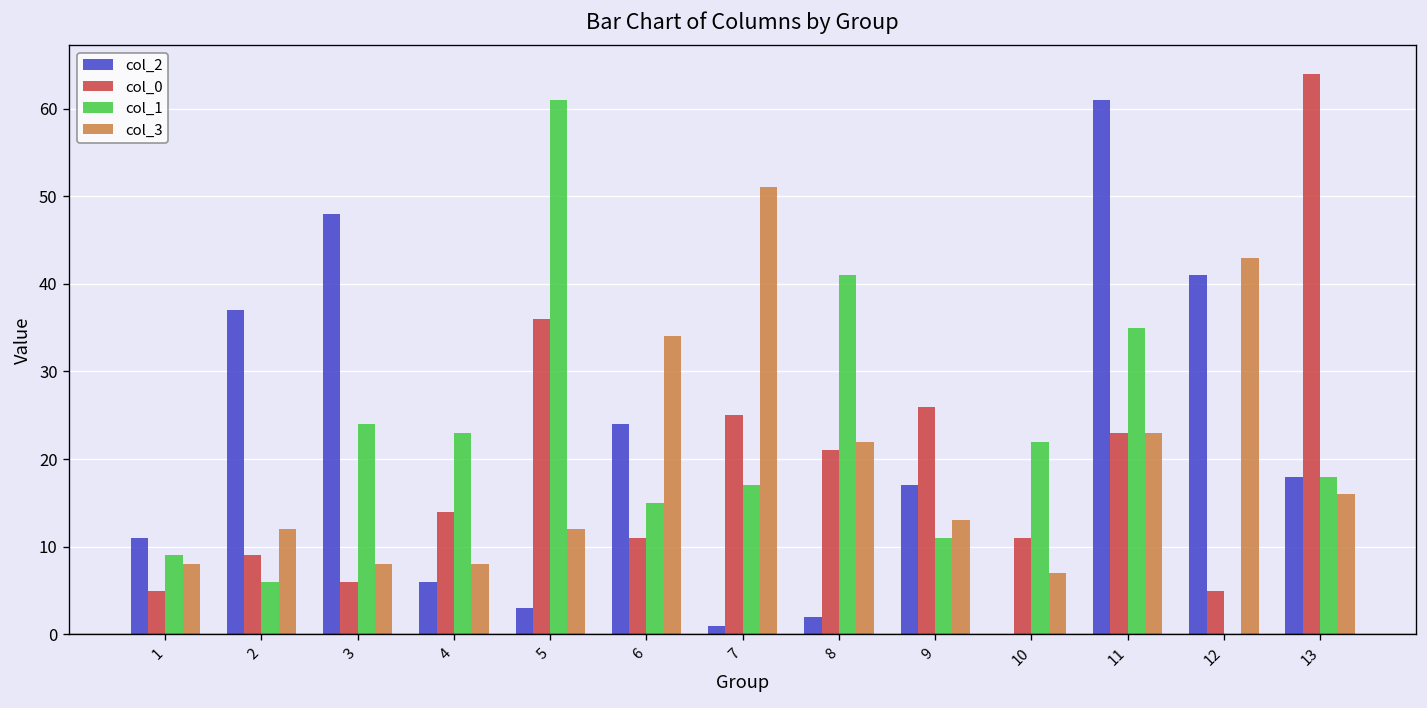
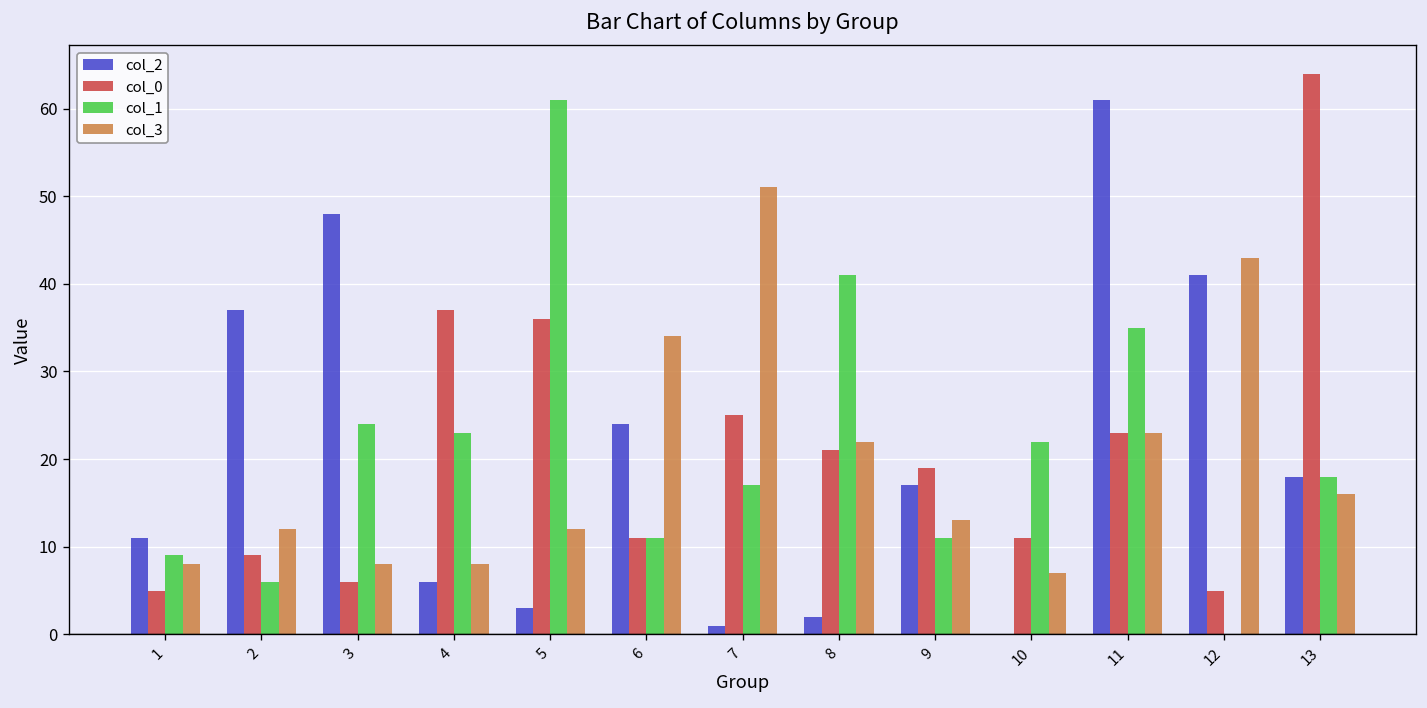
  {
    "col_2": {
      "1": 11,
      "2": 37,
      "3": 48,
      "4": 6,
      "5": 3,
      "6": 24,
      "7": 1,
      "8": 2,
      "9": 17,
      "10": 0,
      "11": 61,
      "12": 41,
      "13": 18
    },
    "col_0": {
      "1": 5,
      "2": 9,
      "3": 6,
-     "4": 14,
+     "4": 37,
      "5": 36,
      "6": 11,
      "7": 25,
      "8": 21,
-     "9": 26,
+     "9": 19,
      "10": 11,
      "11": 23,
      "12": 5,
      "13": 64
    },
    "col_1": {
      "1": 9,
      "2": 6,
      "3": 24,
      "4": 23,
      "5": 61,
-     "6": 15,
+     "6": 11,
      "7": 17,
      "8": 41,
      "9": 11,
      "10": 22,
      "11": 35,
      "12": 0,
      "13": 18
    },
    "col_3": {
      "1": 8,
      "2": 12,
      "3": 8,
      "4": 8,
      "5": 12,
      "6": 34,
      "7": 51,
      "8": 22,
      "9": 13,
      "10": 7,
      "11": 23,
      "12": 43,
      "13": 16
    }
  }
